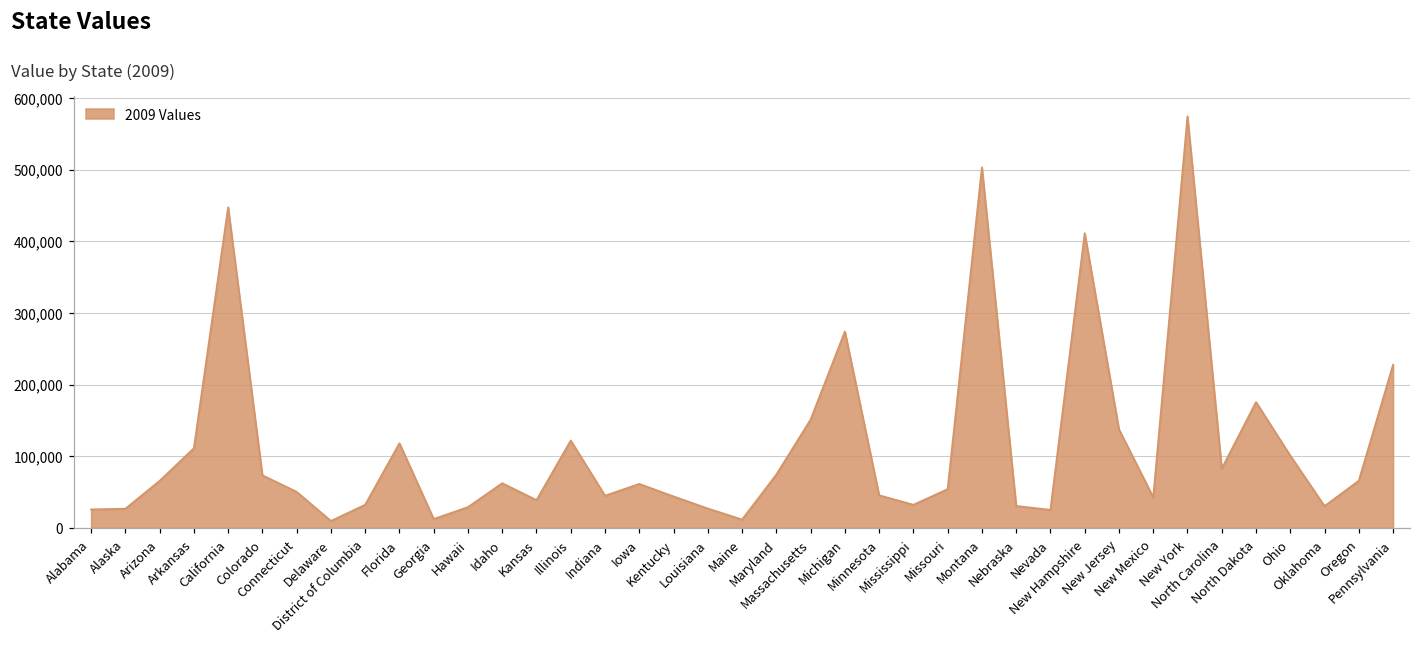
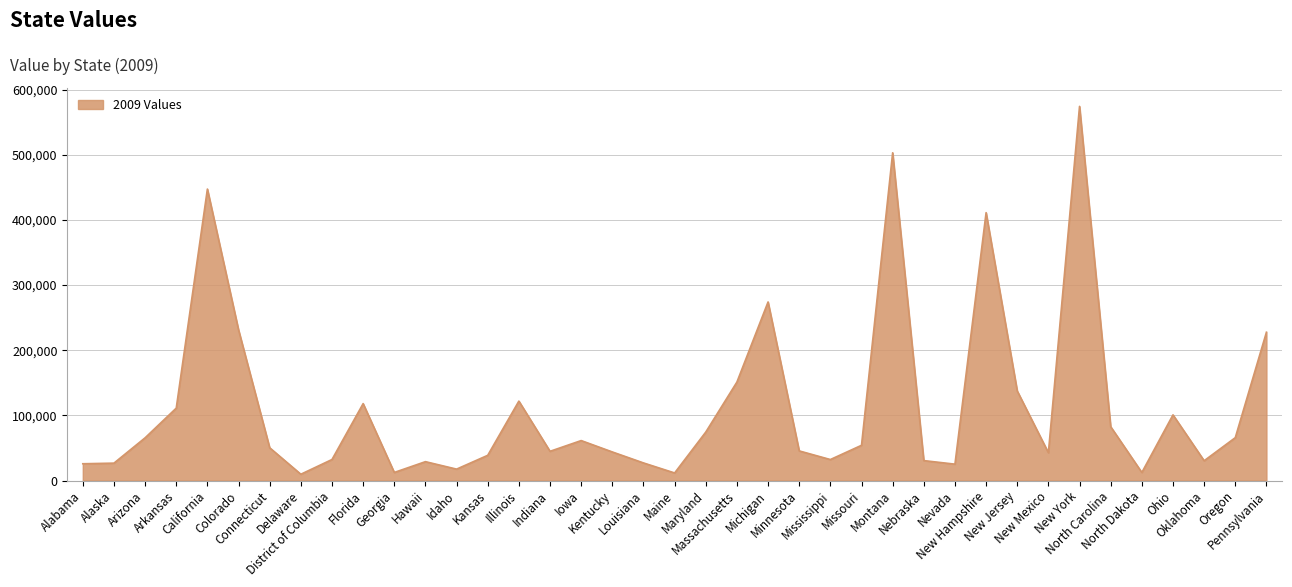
  {
    "Alabama": "30,000",
    "Alaska": "30,000",
    "Arizona": "70,000",
    "Arkansas": "110,000",
    "California": "450,000",
-   "Colorado": "70,000",
+   "Colorado": "230,000",
    "Connecticut": "50,000",
    "Delaware": "10,000",
    "District of Columbia": "30,000",
    "Florida": "120,000",
    "Georgia": "10,000",
    "Hawaii": "30,000",
-   "Idaho": "60,000",
+   "Idaho": "20,000",
    "Kansas": "40,000",
    "Illinois": "120,000",
    "Indiana": "40,000",
    "Iowa": "60,000",
    "Kentucky": "40,000",
    "Louisiana": "30,000",
    "Maine": "10,000",
    "Maryland": "70,000",
    "Massachusetts": "150,000",
    "Michigan": "270,000",
    "Minnesota": "50,000",
    "Mississippi": "30,000",
    "Missouri": "50,000",
    "Montana": "500,000",
    "Nebraska": "30,000",
    "Nevada": "30,000",
    "New Hampshire": "410,000",
    "New Jersey": "140,000",
    "New Mexico": "40,000",
    "New York": "570,000",
    "North Carolina": "80,000",
-   "North Dakota": "180,000",
+   "North Dakota": "10,000",
    "Ohio": "100,000",
    "Oklahoma": "30,000",
    "Oregon": "70,000",
    "Pennsylvania": "230,000"
  }
